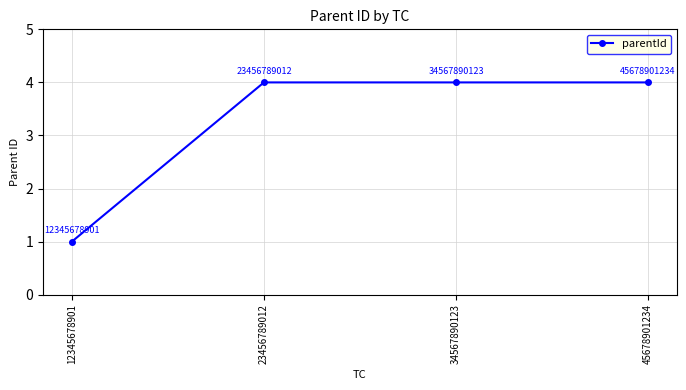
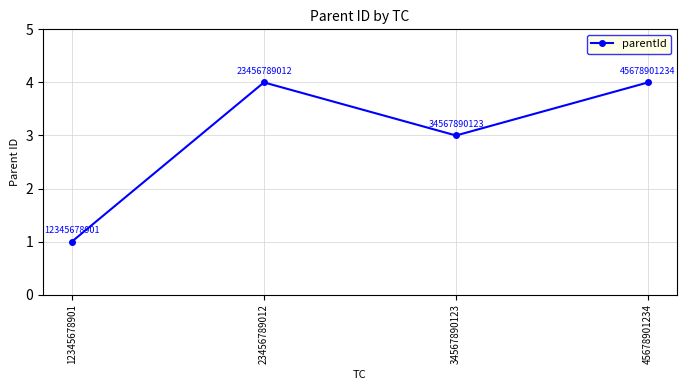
  {
-   "34567890123": 4
+   "34567890123": 3
  }
